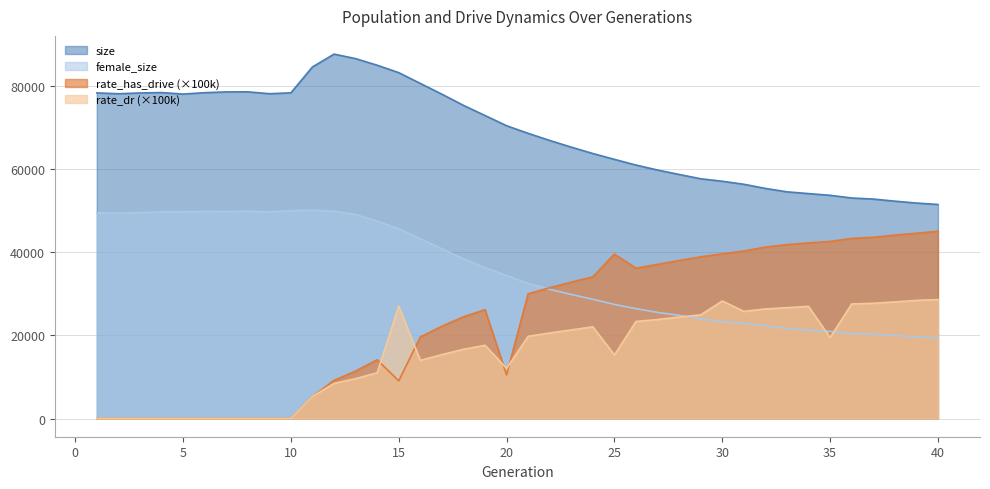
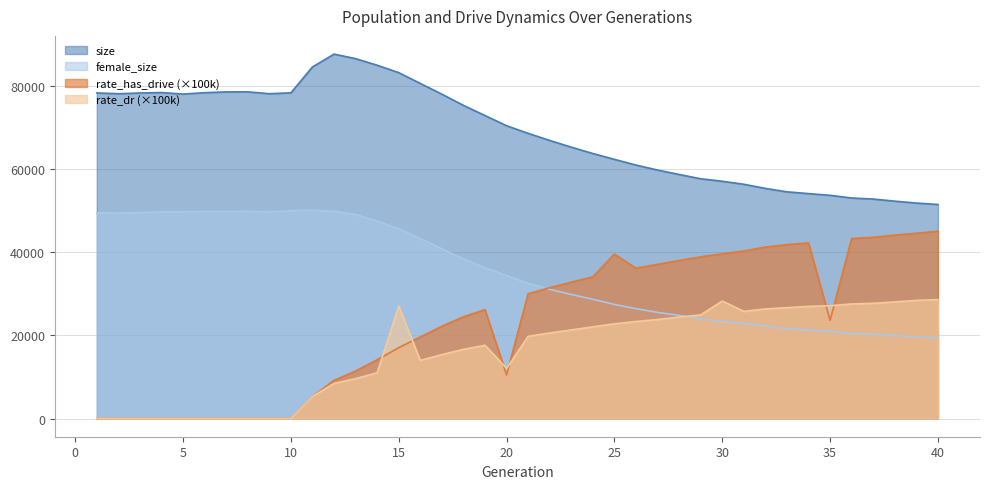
  {
    "size": {
      "5": 78000,
      "10": 78000,
      "15": 83000,
      "20": 70000,
      "25": 62000,
      "30": 57000,
      "35": 54000,
      "40": 51000
    },
    "female_size": {
      "5": 50000,
      "10": 50000,
      "15": 46000,
      "20": 34000,
      "25": 27000,
      "30": 23000,
      "35": 21000,
      "40": 19000
    },
    "rate_has_drive (×100k)": {
-     "15": 9000,
+     "15": 17000,
      "20": 10000,
      "25": 40000,
      "30": 40000,
-     "35": 43000,
+     "35": 24000,
      "40": 45000
    },
    "rate_dr (×100k)": {
      "15": 27000,
      "20": 12000,
-     "25": 15000,
+     "25": 23000,
      "30": 28000,
-     "35": 19000,
+     "35": 27000,
      "40": 29000
    }
  }
